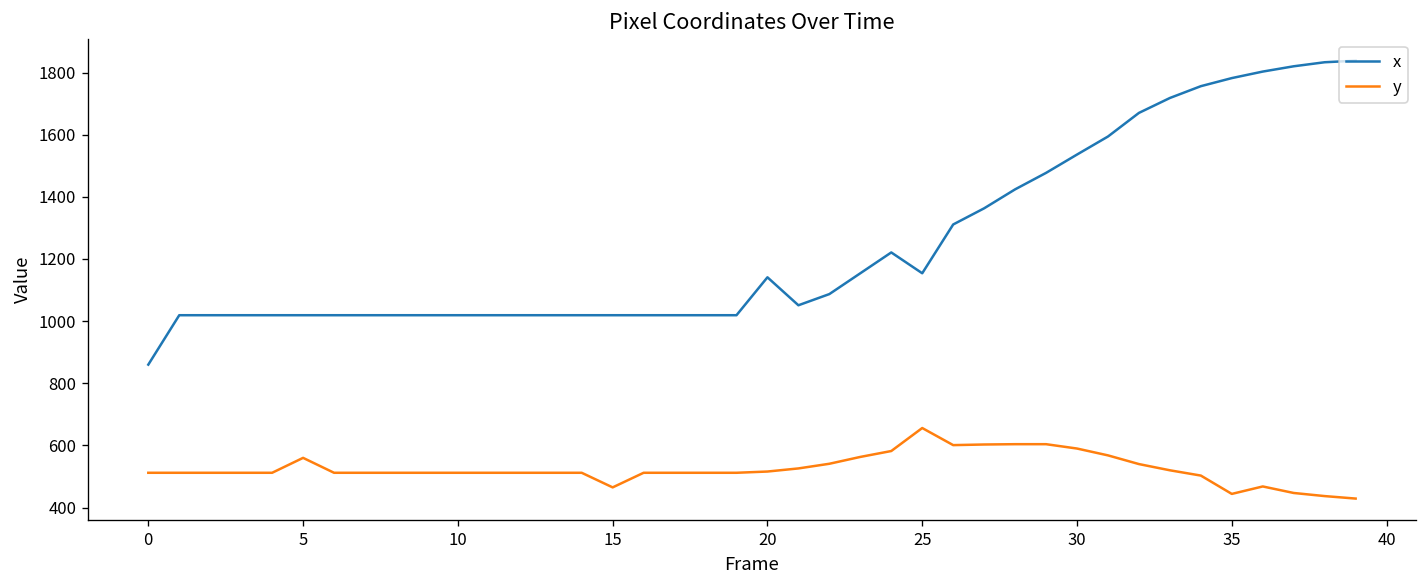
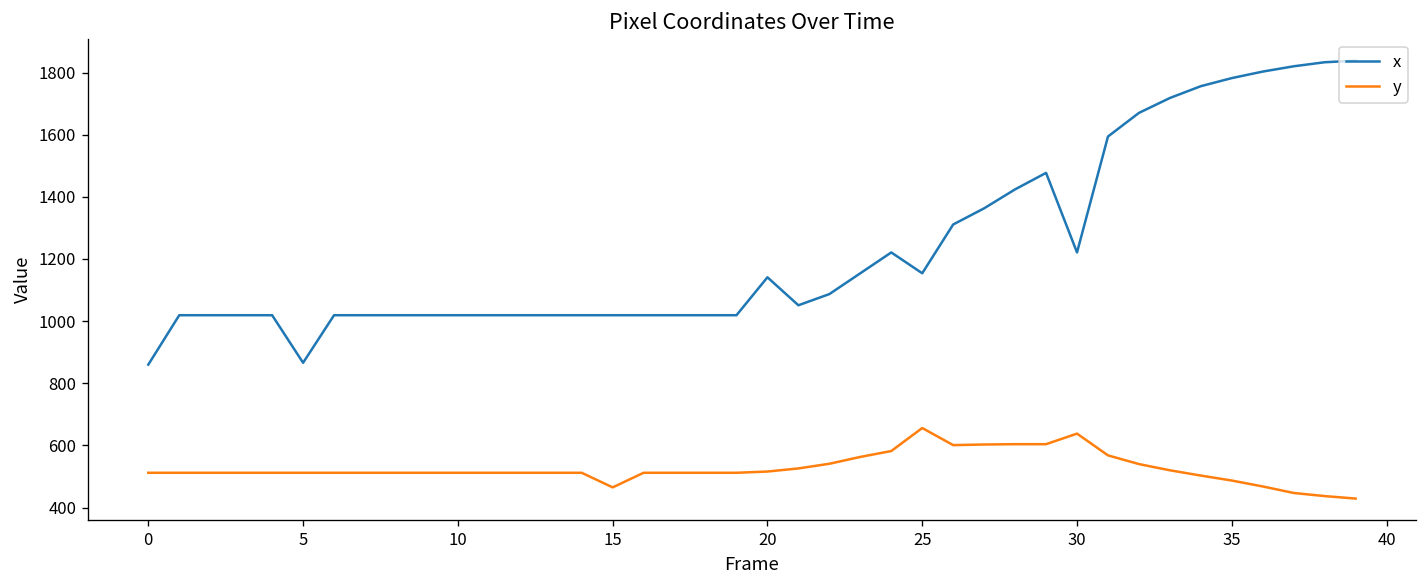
  {
    "x": {
      "0": 860,
-     "5": 1020,
+     "5": 870,
      "10": 1020,
      "15": 1020,
      "20": 1140,
      "25": 1150,
-     "30": 1540,
+     "30": 1220,
      "35": 1780
    },
    "y": {
      "0": 510,
-     "5": 560,
+     "5": 510,
      "10": 510,
      "15": 470,
      "20": 520,
      "25": 660,
-     "30": 590,
-     "35": 440
+     "30": 640,
+     "35": 490
    }
  }
